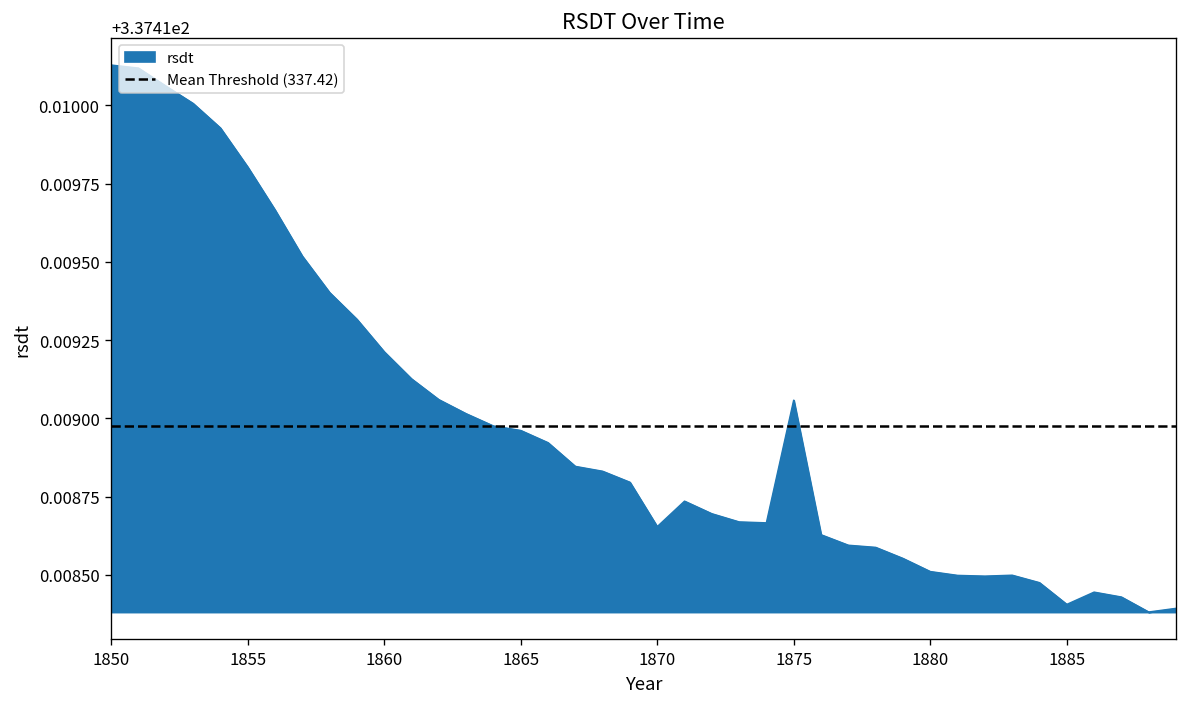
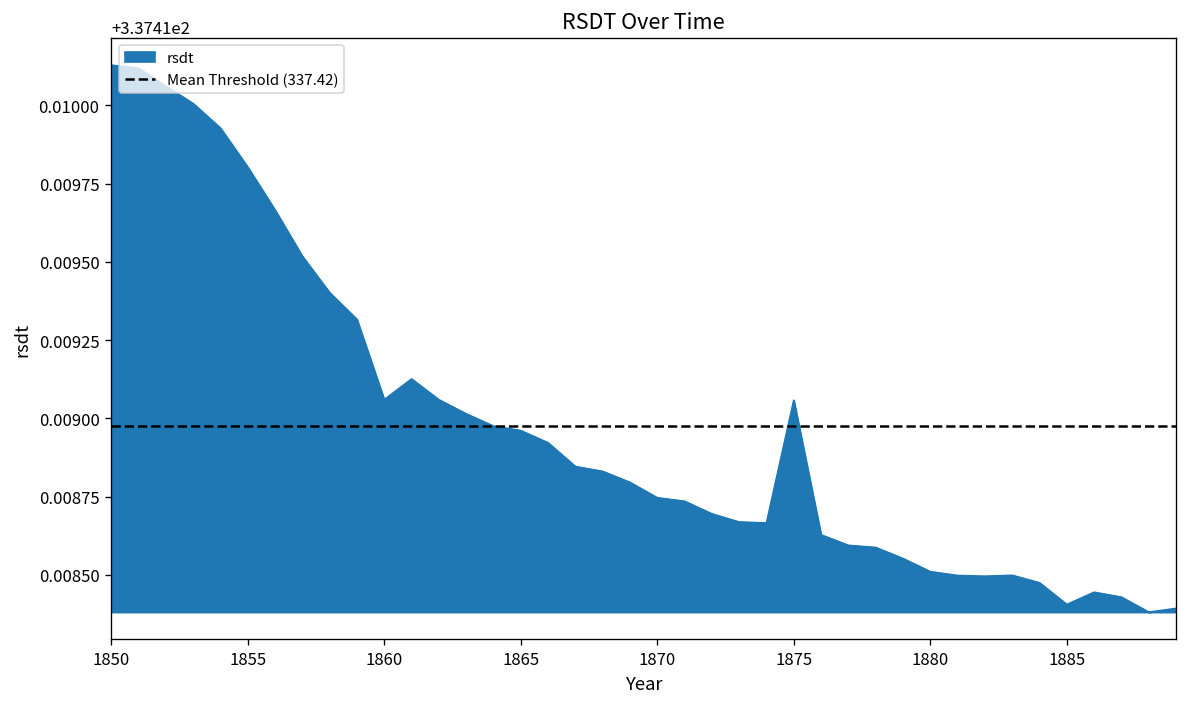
  {
    "1850": 337.42013,
    "1855": 337.41980,
-   "1860": 337.41921,
+   "1860": 337.41906,
    "1865": 337.41896,
-   "1870": 337.41865,
+   "1870": 337.41875,
    "1875": 337.41906,
    "1880": 337.41851,
    "1885": 337.41841
  }
